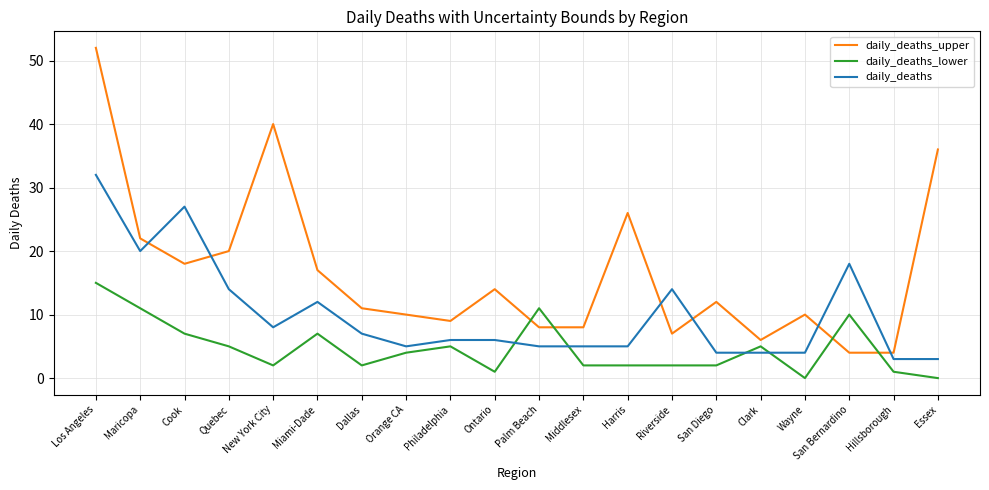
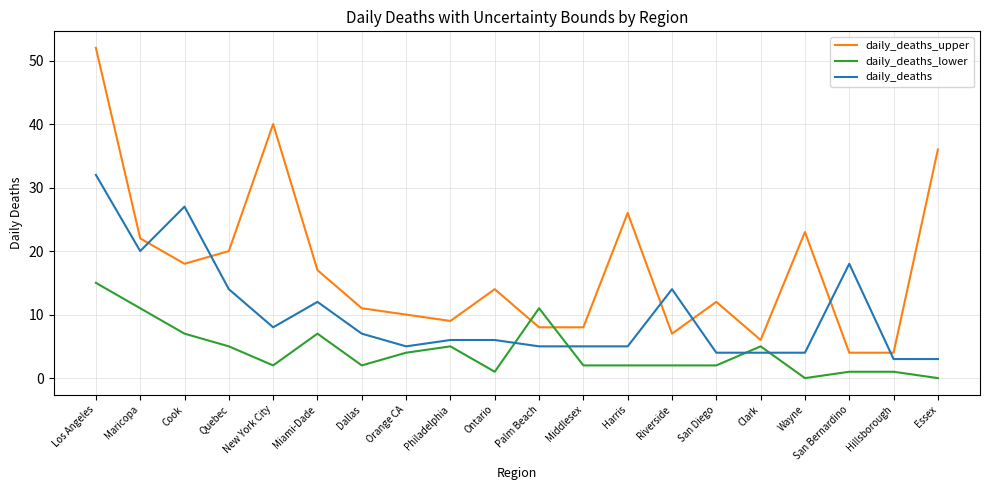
  {
    "daily_deaths_upper": {
      "Los Angeles": 52,
      "Maricopa": 22,
      "Cook": 18,
      "Quebec": 20,
      "New York City": 40,
      "Miami-Dade": 17,
      "Dallas": 11,
      "Orange CA": 10,
      "Philadelphia": 9,
      "Ontario": 14,
      "Palm Beach": 8,
      "Middlesex": 8,
      "Harris": 26,
      "Riverside": 7,
      "San Diego": 12,
      "Clark": 6,
-     "Wayne": 10,
+     "Wayne": 23,
      "San Bernardino": 4,
      "Hillsborough": 4,
      "Essex": 36
    },
    "daily_deaths_lower": {
      "Los Angeles": 15,
      "Maricopa": 11,
      "Cook": 7,
      "Quebec": 5,
      "New York City": 2,
      "Miami-Dade": 7,
      "Dallas": 2,
      "Orange CA": 4,
      "Philadelphia": 5,
      "Ontario": 1,
      "Palm Beach": 11,
      "Middlesex": 2,
      "Harris": 2,
      "Riverside": 2,
      "San Diego": 2,
      "Clark": 5,
      "Wayne": 0,
-     "San Bernardino": 10,
+     "San Bernardino": 1,
      "Hillsborough": 1,
      "Essex": 0
    },
    "daily_deaths": {
      "Los Angeles": 32,
      "Maricopa": 20,
      "Cook": 27,
      "Quebec": 14,
      "New York City": 8,
      "Miami-Dade": 12,
      "Dallas": 7,
      "Orange CA": 5,
      "Philadelphia": 6,
      "Ontario": 6,
      "Palm Beach": 5,
      "Middlesex": 5,
      "Harris": 5,
      "Riverside": 14,
      "San Diego": 4,
      "Clark": 4,
      "Wayne": 4,
      "San Bernardino": 18,
      "Hillsborough": 3,
      "Essex": 3
    }
  }
